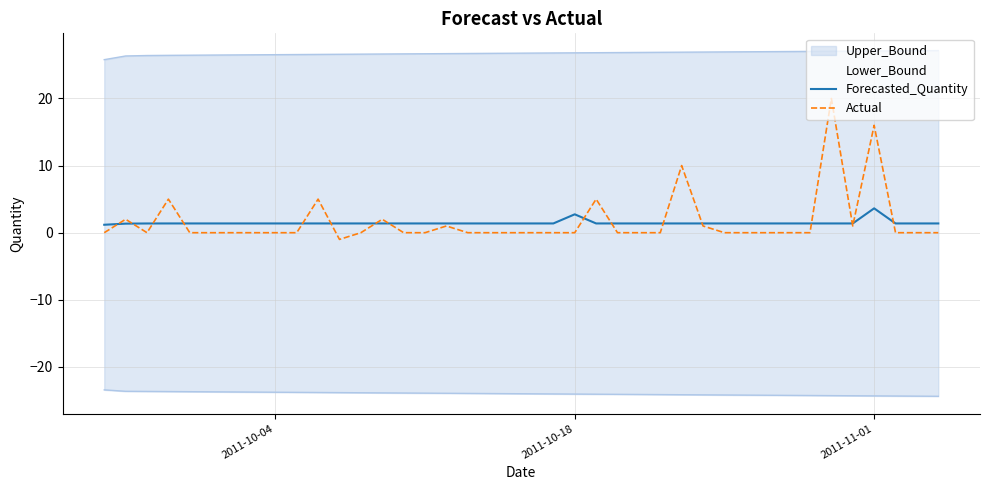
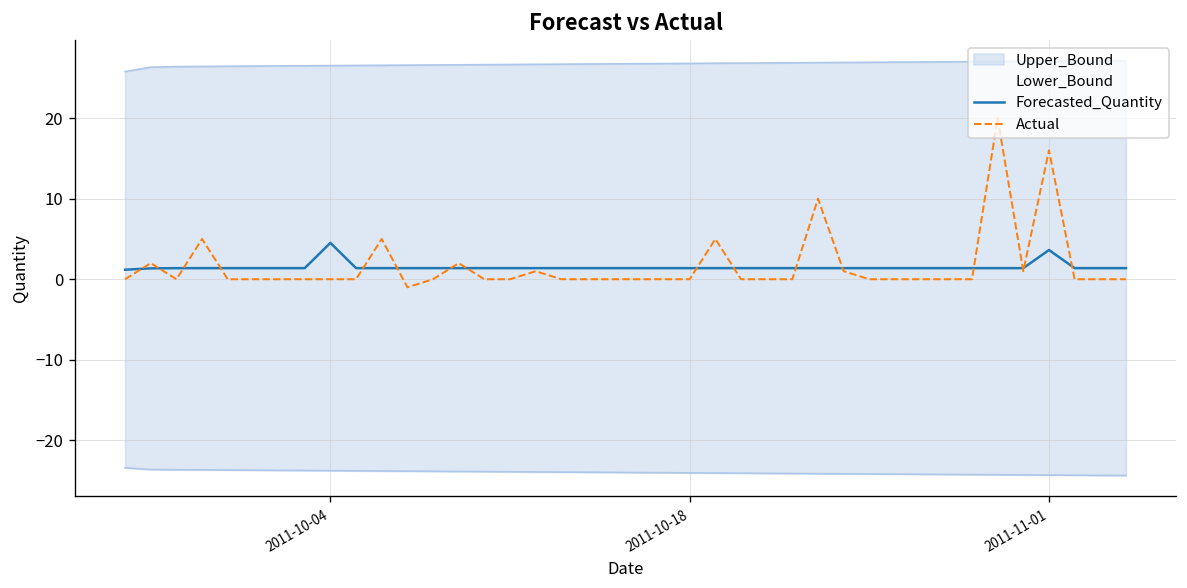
  {
    "Forecasted_Quantity": {
-     "2011-10-04": 1,
-     "2011-10-18": 3,
+     "2011-10-04": 5,
+     "2011-10-18": 1,
      "2011-11-01": 4
    },
    "Actual": {
      "2011-10-04": 0,
      "2011-10-18": 0,
      "2011-11-01": 16
    }
  }
